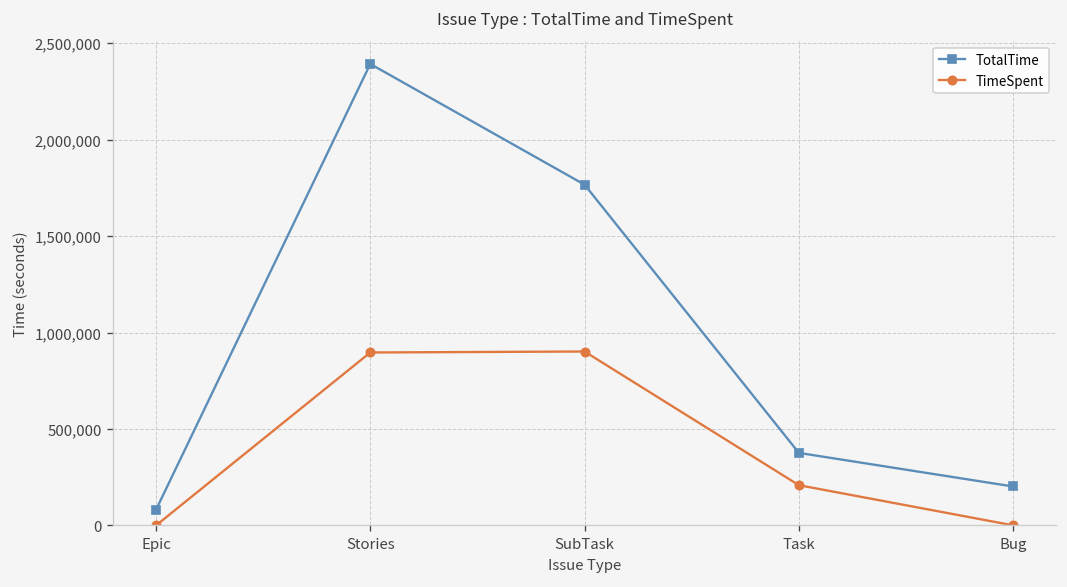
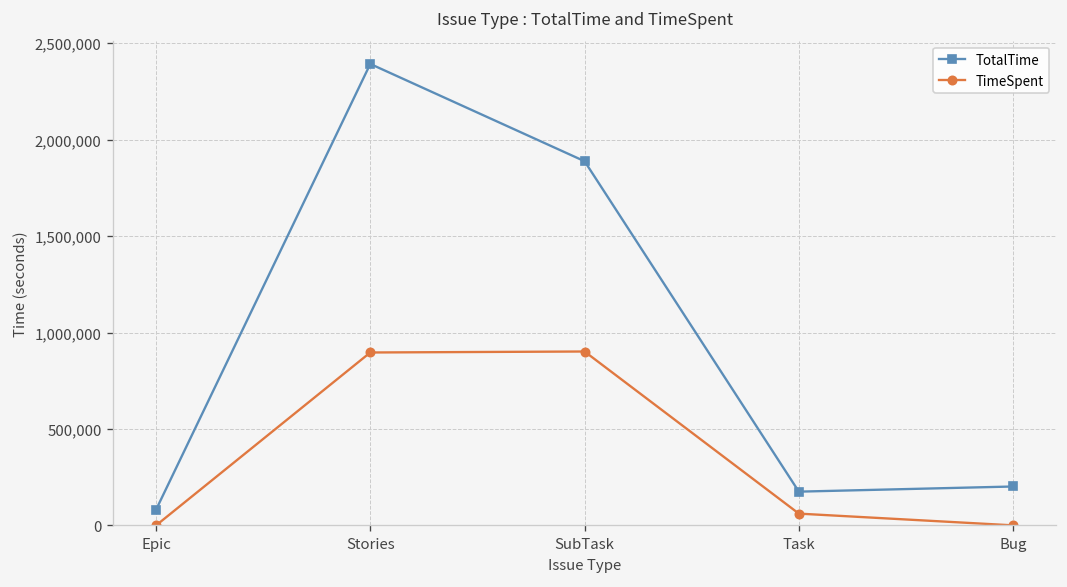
  {
    "TotalTime": {
      "Epic": "80,000",
      "Stories": "2,390,000",
-     "SubTask": "1,770,000",
-     "Task": "380,000",
+     "SubTask": "1,890,000",
+     "Task": "180,000",
      "Bug": "200,000"
    },
    "TimeSpent": {
      "Epic": "0",
      "Stories": "900,000",
      "SubTask": "900,000",
-     "Task": "210,000",
+     "Task": "60,000",
      "Bug": "0"
    }
  }
